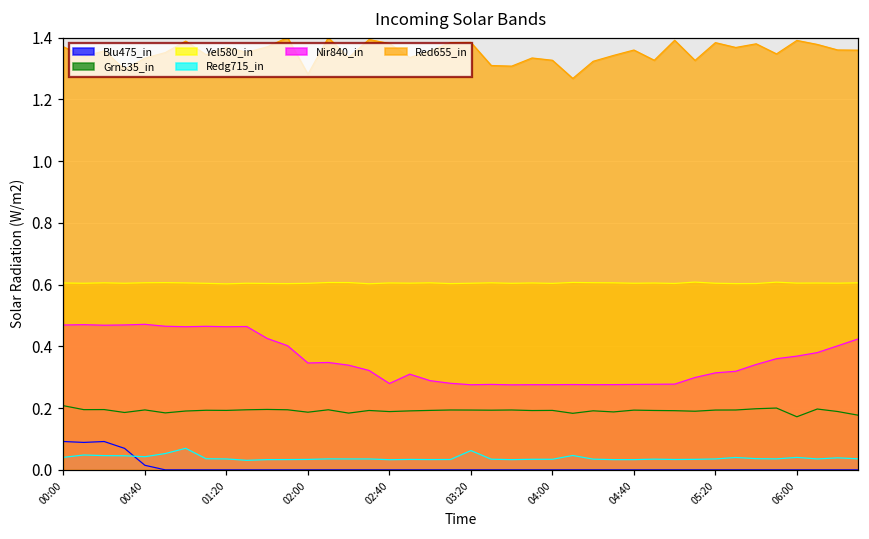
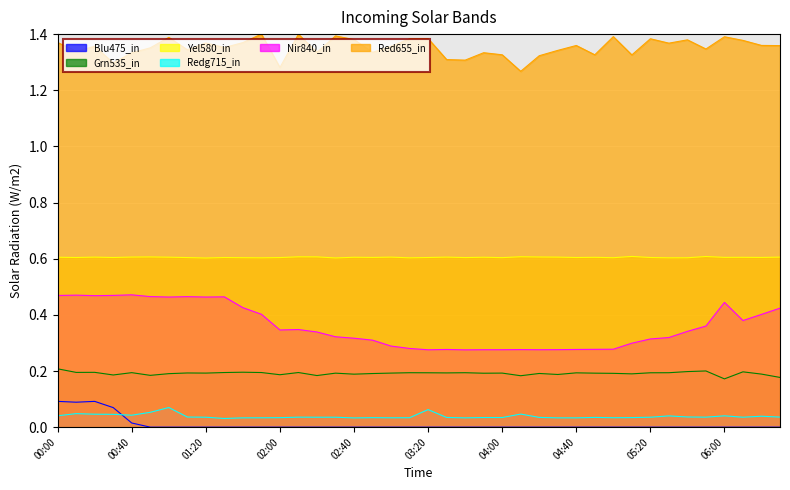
  {
    "Blu475_in": {
      "00:00": 0.09,
      "00:40": 0.01,
      "01:20": 0.00,
      "02:00": 0.00,
      "02:40": 0.00,
      "03:20": 0.00,
      "04:00": 0.00,
      "04:40": 0.00,
      "05:20": 0.00,
      "06:00": 0.00
    },
    "Grn535_in": {
      "00:00": 0.21,
      "00:40": 0.19,
      "01:20": 0.19,
      "02:00": 0.19,
      "02:40": 0.19,
      "03:20": 0.19,
      "04:00": 0.19,
      "04:40": 0.19,
      "05:20": 0.19,
      "06:00": 0.17
    },
    "Yel580_in": {
      "00:00": 0.61,
      "00:40": 0.61,
      "01:20": 0.60,
      "02:00": 0.60,
      "02:40": 0.61,
      "03:20": 0.60,
      "04:00": 0.60,
      "04:40": 0.60,
      "05:20": 0.60,
      "06:00": 0.60
    },
    "Redg715_in": {
      "00:00": 0.04,
      "00:40": 0.04,
      "01:20": 0.04,
      "02:00": 0.03,
      "02:40": 0.03,
      "03:20": 0.06,
      "04:00": 0.03,
      "04:40": 0.03,
      "05:20": 0.04,
      "06:00": 0.04
    },
    "Nir840_in": {
      "00:00": 0.47,
      "00:40": 0.47,
      "01:20": 0.46,
      "02:00": 0.35,
-     "02:40": 0.28,
+     "02:40": 0.32,
      "03:20": 0.28,
      "04:00": 0.28,
      "04:40": 0.28,
      "05:20": 0.31,
-     "06:00": 0.37
+     "06:00": 0.44
    },
    "Red655_in": {
      "00:00": 1.37,
      "03:20": 1.38,
      "04:00": 1.33,
      "04:40": 1.36,
      "05:20": 1.38,
      "06:00": 1.39
    }
  }
